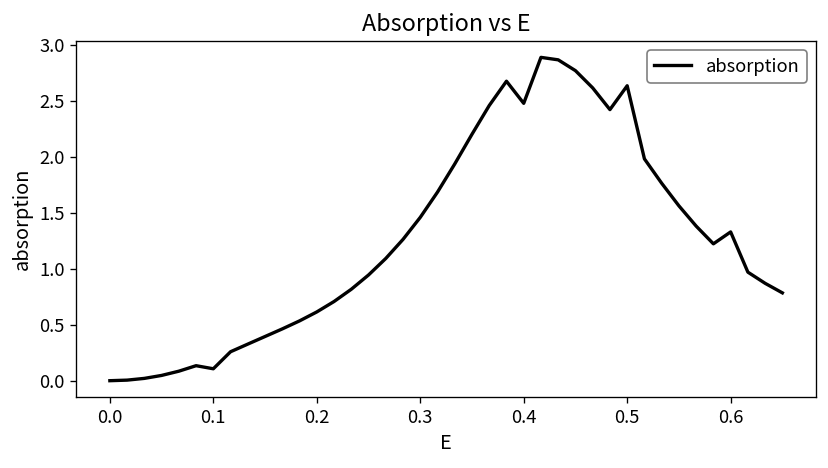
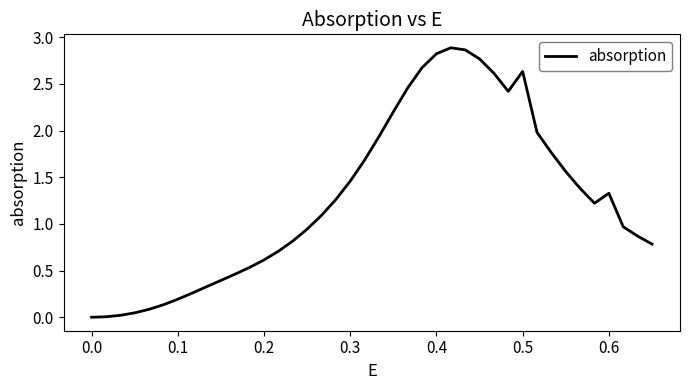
  {
    "0.0": 0.0,
-   "0.1": 0.1,
+   "0.1": 0.2,
    "0.2": 0.6,
    "0.3": 1.5,
-   "0.4": 2.5,
+   "0.4": 2.8,
    "0.5": 2.6,
    "0.6": 1.3
  }
